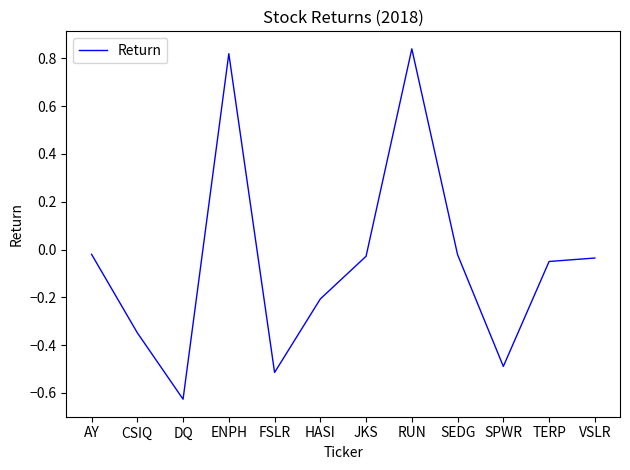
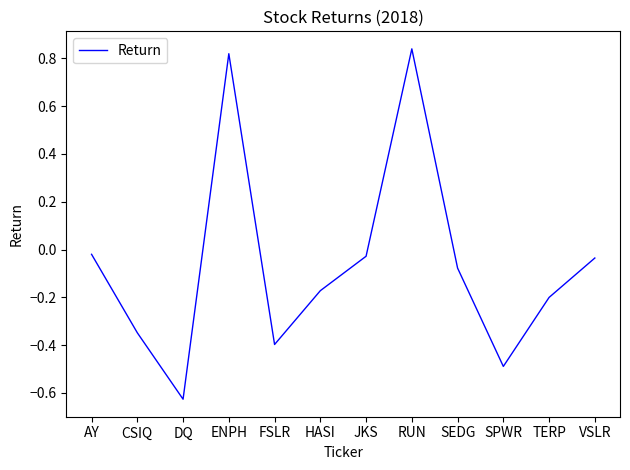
  {
    "AY": -0.02,
    "CSIQ": -0.35,
    "DQ": -0.63,
    "ENPH": 0.82,
-   "FSLR": -0.51,
-   "HASI": -0.21,
+   "FSLR": -0.40,
+   "HASI": -0.17,
    "JKS": -0.03,
    "RUN": 0.84,
-   "SEDG": -0.02,
+   "SEDG": -0.08,
    "SPWR": -0.49,
-   "TERP": -0.05,
+   "TERP": -0.20,
    "VSLR": -0.04
  }
